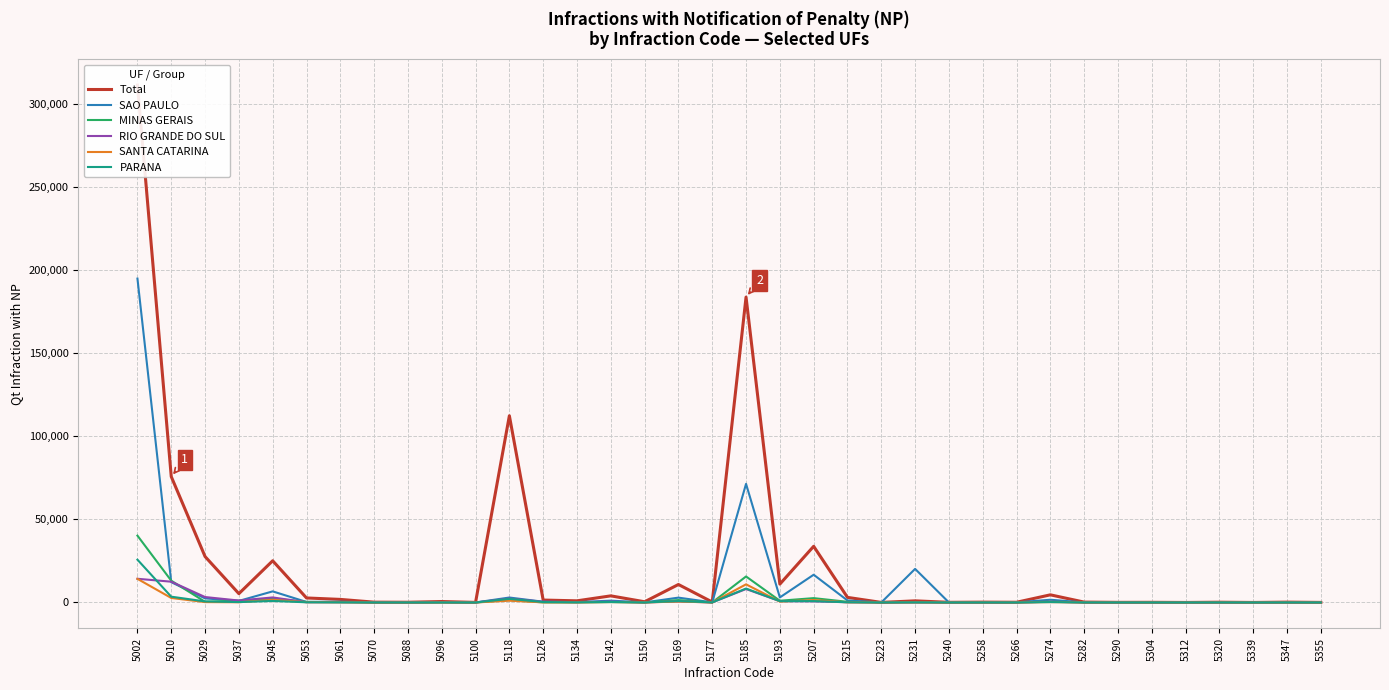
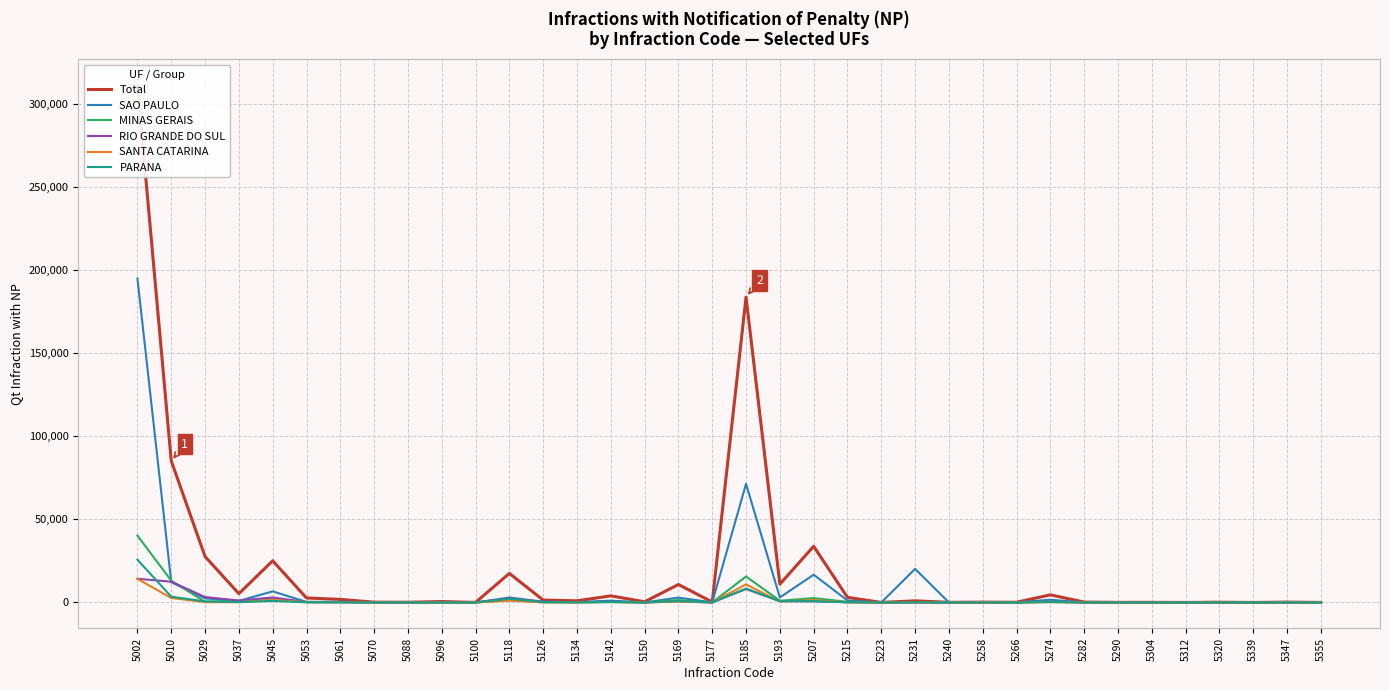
  {
    "Total": {
-     "5010": "76,000",
+     "5010": "85,000",
      "5029": "28,000",
      "5037": "5,000",
      "5045": "25,000",
      "5053": "3,000",
-     "5118": "112,000",
+     "5118": "17,000",
      "5142": "4,000",
      "5169": "11,000",
      "5193": "11,000",
      "5207": "34,000",
      "5215": "3,000",
      "5274": "5,000"
    },
    "SAO PAULO": {
      "5002": "195,000",
      "5045": "7,000",
      "5185": "71,000",
      "5193": "3,000",
      "5207": "17,000",
      "5231": "20,000"
    },
    "SANTA CATARINA": {
      "5185": "11,000"
    }
  }
